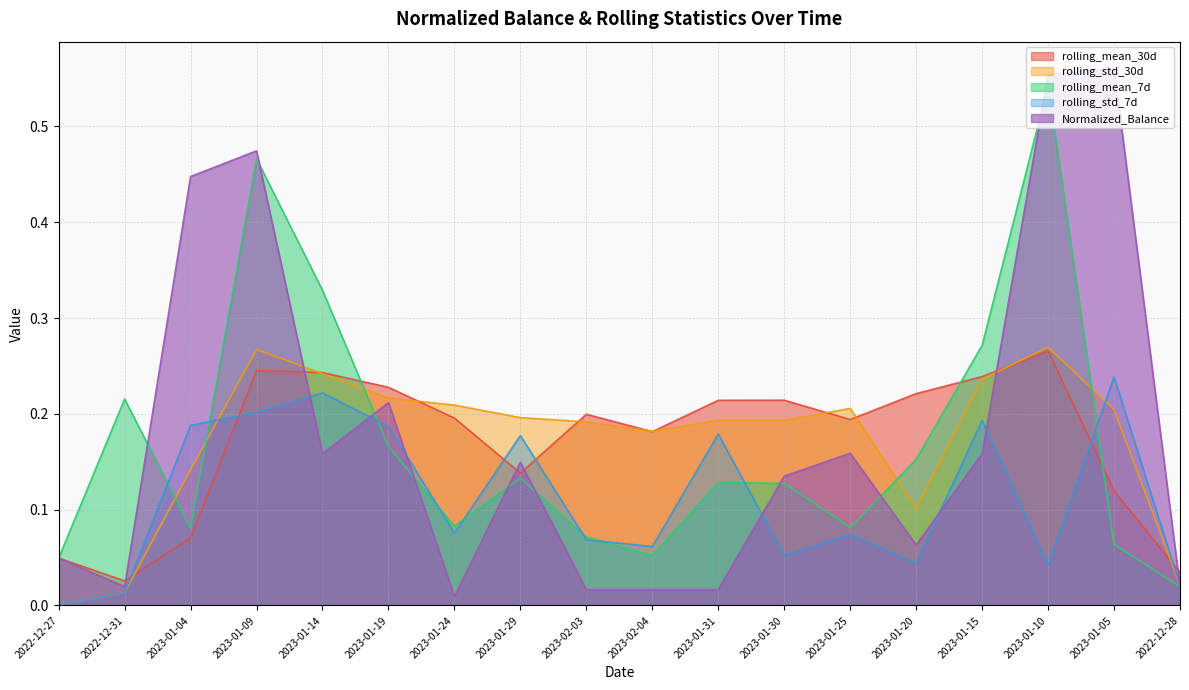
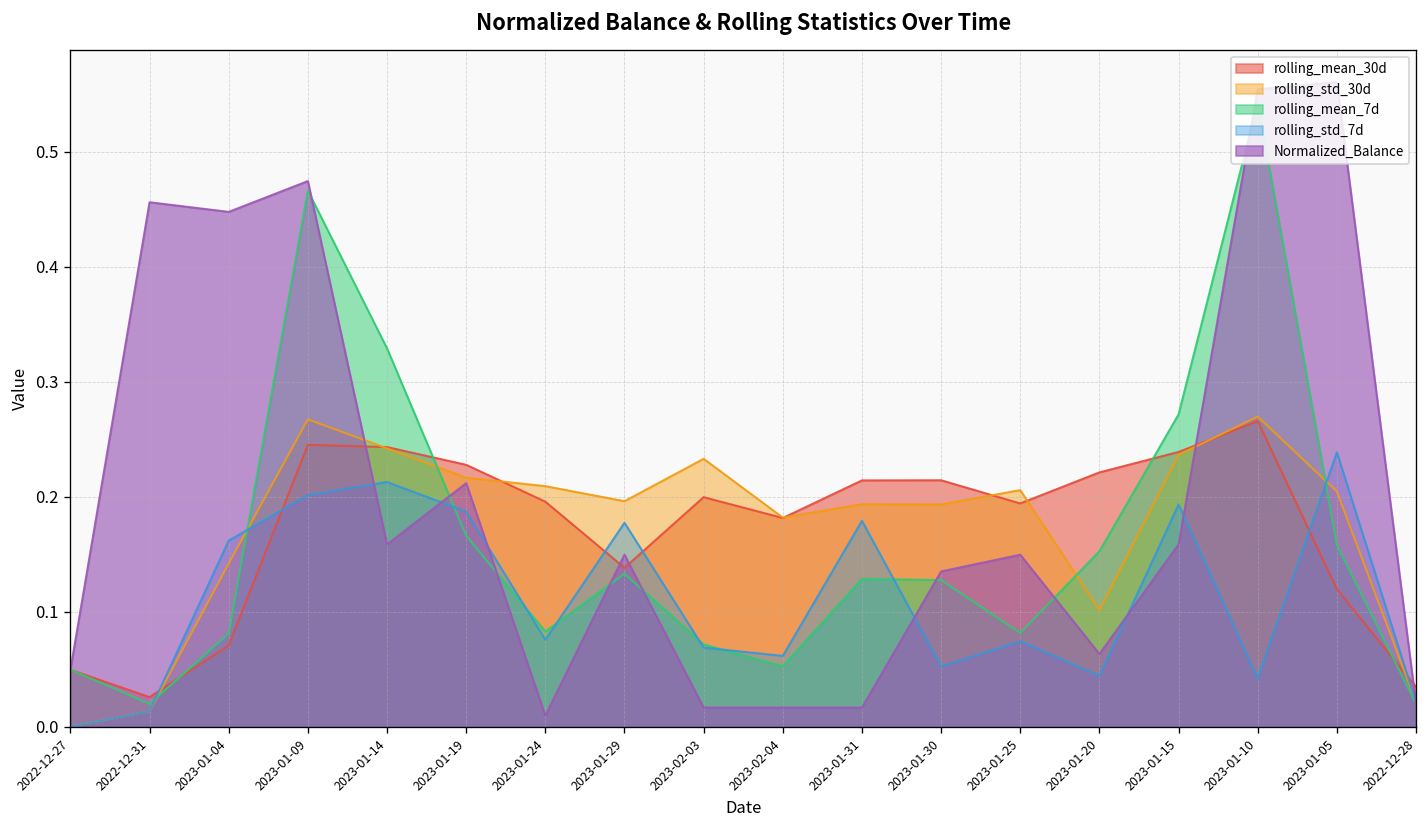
  {
    "rolling_mean_30d": {
      "2022-12-31": 0.03,
      "2023-01-04": 0.07,
      "2023-01-09": 0.25,
      "2023-01-19": 0.23,
      "2023-01-24": 0.20,
      "2023-01-29": 0.14,
      "2023-02-03": 0.20,
      "2023-01-31": 0.21,
      "2023-01-30": 0.21,
      "2023-01-25": 0.19,
      "2023-01-20": 0.22,
      "2023-01-10": 0.27,
      "2023-01-05": 0.12,
      "2022-12-28": 0.03
    },
    "rolling_std_30d": {
      "2023-01-04": 0.14,
      "2023-01-09": 0.27,
      "2023-01-19": 0.22,
      "2023-01-24": 0.21,
      "2023-01-29": 0.20,
-     "2023-02-03": 0.19,
+     "2023-02-03": 0.23,
      "2023-01-31": 0.19,
      "2023-01-30": 0.19,
      "2023-01-25": 0.21,
      "2023-01-20": 0.10,
      "2023-01-10": 0.27,
      "2023-01-05": 0.20
    },
    "rolling_mean_7d": {
-     "2022-12-31": 0.22,
+     "2022-12-31": 0.02,
      "2023-01-04": 0.08,
      "2023-01-09": 0.47,
      "2023-01-14": 0.33,
      "2023-01-19": 0.17,
      "2023-01-24": 0.08,
      "2023-01-29": 0.13,
      "2023-02-03": 0.07,
      "2023-02-04": 0.05,
      "2023-01-31": 0.13,
      "2023-01-30": 0.13,
      "2023-01-25": 0.08,
      "2023-01-20": 0.15,
      "2023-01-15": 0.27,
-     "2023-01-05": 0.06
+     "2023-01-05": 0.16
    },
    "rolling_std_7d": {
-     "2023-01-04": 0.19,
+     "2023-01-04": 0.16,
      "2023-01-09": 0.20,
-     "2023-01-14": 0.22,
+     "2023-01-14": 0.21,
      "2023-01-19": 0.19,
      "2023-01-24": 0.08,
      "2023-01-29": 0.18,
      "2023-02-03": 0.07,
      "2023-02-04": 0.06,
      "2023-01-31": 0.18,
      "2023-01-30": 0.05,
      "2023-01-25": 0.07,
      "2023-01-20": 0.04,
      "2023-01-15": 0.19,
      "2023-01-10": 0.04,
      "2023-01-05": 0.24
    },
    "Normalized_Balance": {
-     "2022-12-31": 0.02,
+     "2022-12-31": 0.46,
      "2023-01-04": 0.45,
      "2023-01-09": 0.47,
      "2023-01-14": 0.16,
      "2023-01-19": 0.21,
      "2023-01-24": 0.01,
      "2023-01-29": 0.15,
      "2023-02-03": 0.02,
      "2023-02-04": 0.02,
      "2023-01-31": 0.02,
      "2023-01-30": 0.13,
-     "2023-01-25": 0.16,
+     "2023-01-25": 0.15,
      "2023-01-20": 0.06,
      "2023-01-15": 0.16
    }
  }
